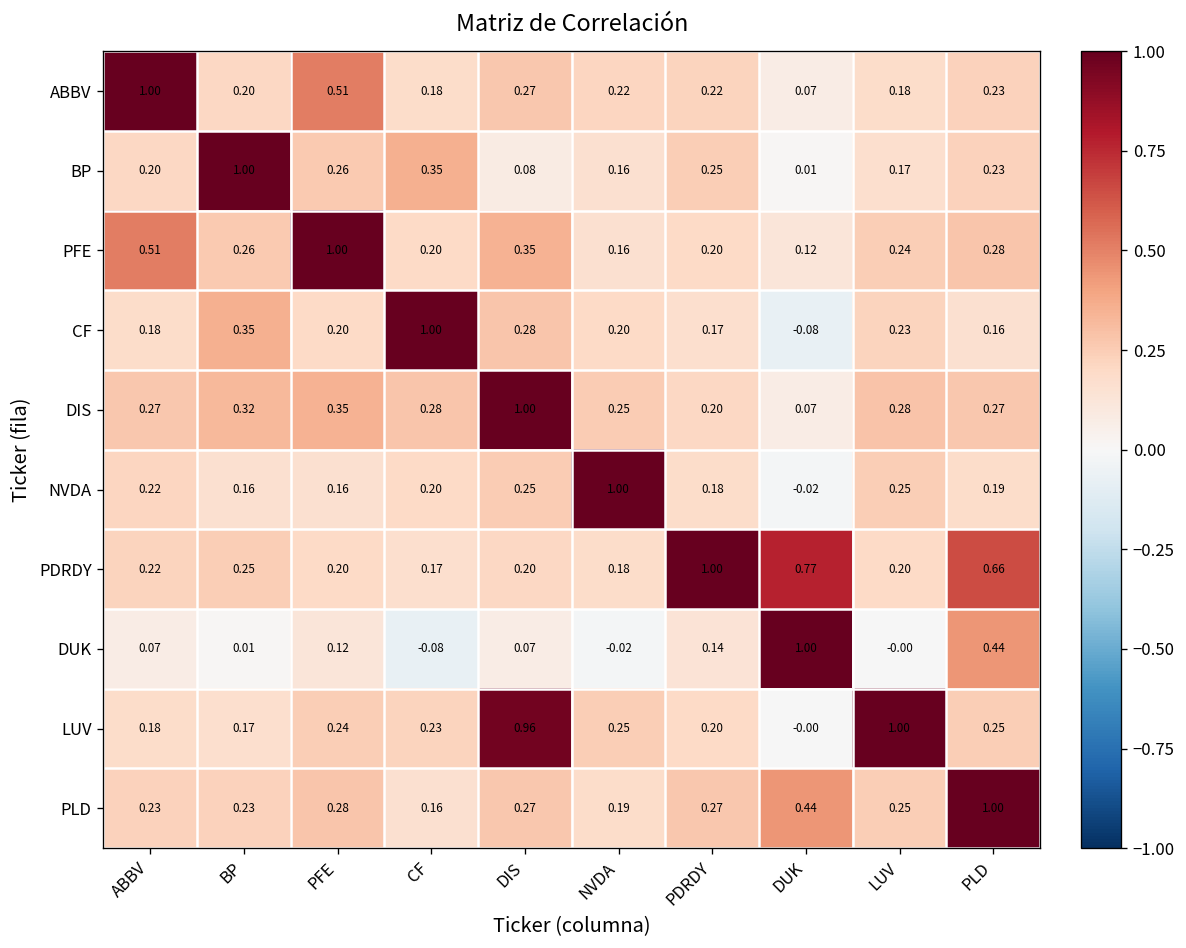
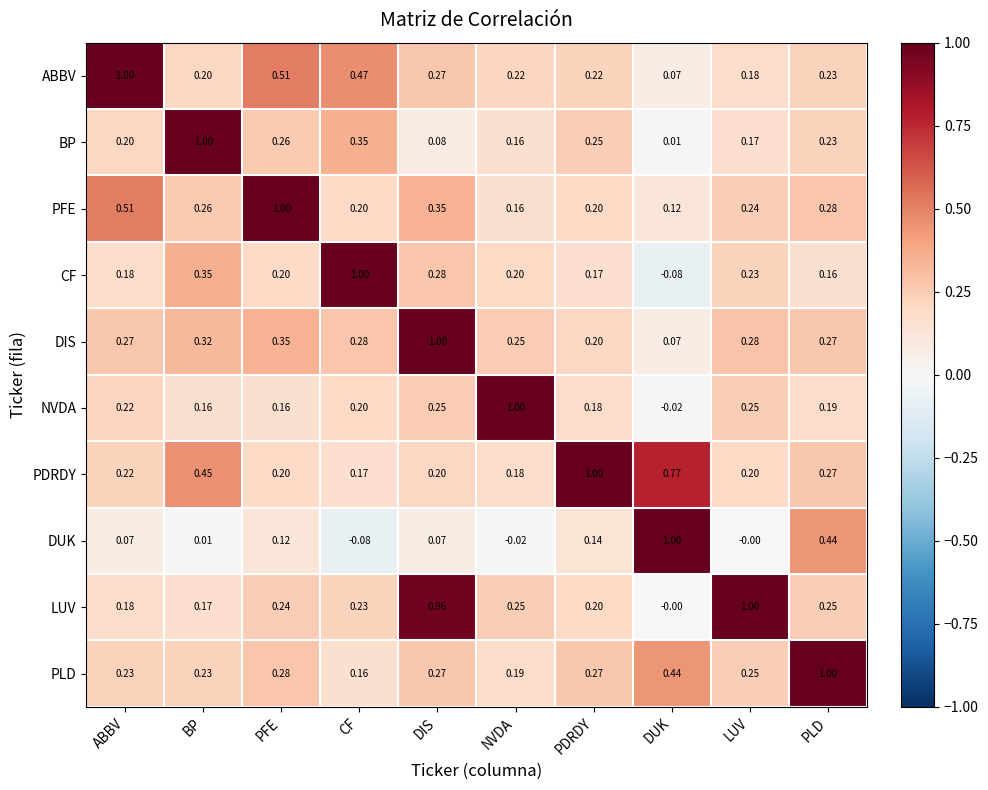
  {
    "ABBV": {
      "ABBV": 1.00,
      "BP": 0.20,
      "PFE": 0.51,
-     "CF": 0.18,
+     "CF": 0.47,
      "DIS": 0.27,
      "NVDA": 0.22,
      "PDRDY": 0.22,
      "DUK": 0.07,
      "LUV": 0.18,
      "PLD": 0.23
    },
    "BP": {
      "ABBV": 0.20,
      "BP": 1.00,
      "PFE": 0.26,
      "CF": 0.35,
      "DIS": 0.08,
      "NVDA": 0.16,
      "PDRDY": 0.25,
      "DUK": 0.01,
      "LUV": 0.17,
      "PLD": 0.23
    },
    "PFE": {
      "ABBV": 0.51,
      "BP": 0.26,
      "PFE": 1.00,
      "CF": 0.20,
      "DIS": 0.35,
      "NVDA": 0.16,
      "PDRDY": 0.20,
      "DUK": 0.12,
      "LUV": 0.24,
      "PLD": 0.28
    },
    "CF": {
      "ABBV": 0.18,
      "BP": 0.35,
      "PFE": 0.20,
      "CF": 1.00,
      "DIS": 0.28,
      "NVDA": 0.20,
      "PDRDY": 0.17,
      "DUK": -0.08,
      "LUV": 0.23,
      "PLD": 0.16
    },
    "DIS": {
      "ABBV": 0.27,
      "BP": 0.32,
      "PFE": 0.35,
      "CF": 0.28,
      "DIS": 1.00,
      "NVDA": 0.25,
      "PDRDY": 0.20,
      "DUK": 0.07,
      "LUV": 0.28,
      "PLD": 0.27
    },
    "NVDA": {
      "ABBV": 0.22,
      "BP": 0.16,
      "PFE": 0.16,
      "CF": 0.20,
      "DIS": 0.25,
      "NVDA": 1.00,
      "PDRDY": 0.18,
      "DUK": -0.02,
      "LUV": 0.25,
      "PLD": 0.19
    },
    "PDRDY": {
      "ABBV": 0.22,
-     "BP": 0.25,
+     "BP": 0.45,
      "PFE": 0.20,
      "CF": 0.17,
      "DIS": 0.20,
      "NVDA": 0.18,
      "PDRDY": 1.00,
      "DUK": 0.77,
      "LUV": 0.20,
-     "PLD": 0.66
+     "PLD": 0.27
    },
    "DUK": {
      "ABBV": 0.07,
      "BP": 0.01,
      "PFE": 0.12,
      "CF": -0.08,
      "DIS": 0.07,
      "NVDA": -0.02,
      "PDRDY": 0.14,
      "DUK": 1.00,
      "LUV": -0.00,
      "PLD": 0.44
    },
    "LUV": {
      "ABBV": 0.18,
      "BP": 0.17,
      "PFE": 0.24,
      "CF": 0.23,
      "DIS": 0.96,
      "NVDA": 0.25,
      "PDRDY": 0.20,
      "DUK": -0.00,
      "LUV": 1.00,
      "PLD": 0.25
    },
    "PLD": {
      "ABBV": 0.23,
      "BP": 0.23,
      "PFE": 0.28,
      "CF": 0.16,
      "DIS": 0.27,
      "NVDA": 0.19,
      "PDRDY": 0.27,
      "DUK": 0.44,
      "LUV": 0.25,
      "PLD": 1.00
    }
  }
